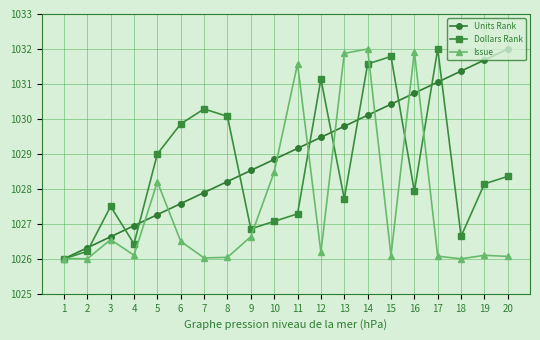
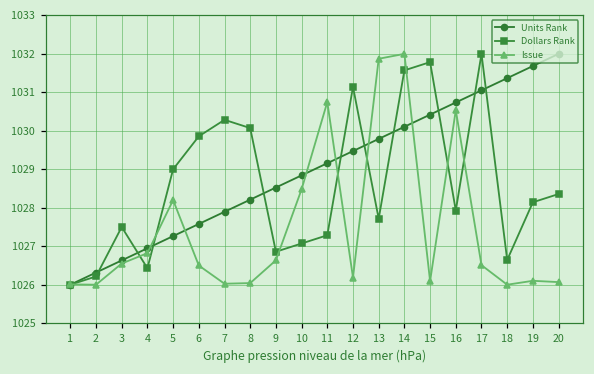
  {
    "Issue": {
      "2": 1026.0,
      "3": 1026.6,
-     "4": 1026.1,
+     "4": 1026.8,
      "5": 1028.2,
      "6": 1026.5,
      "7": 1026.0,
      "8": 1026.0,
      "9": 1026.6,
      "10": 1028.5,
-     "11": 1031.6,
+     "11": 1030.7,
      "12": 1026.2,
      "13": 1031.9,
      "14": 1032.0,
      "15": 1026.1,
-     "16": 1031.9,
-     "17": 1026.1,
+     "16": 1030.5,
+     "17": 1026.5,
      "18": 1026.0,
      "19": 1026.1,
      "20": 1026.1
    }
  }
